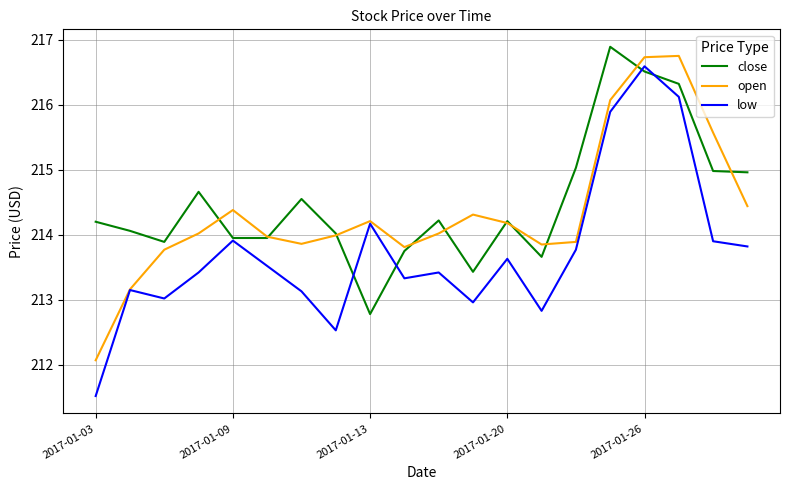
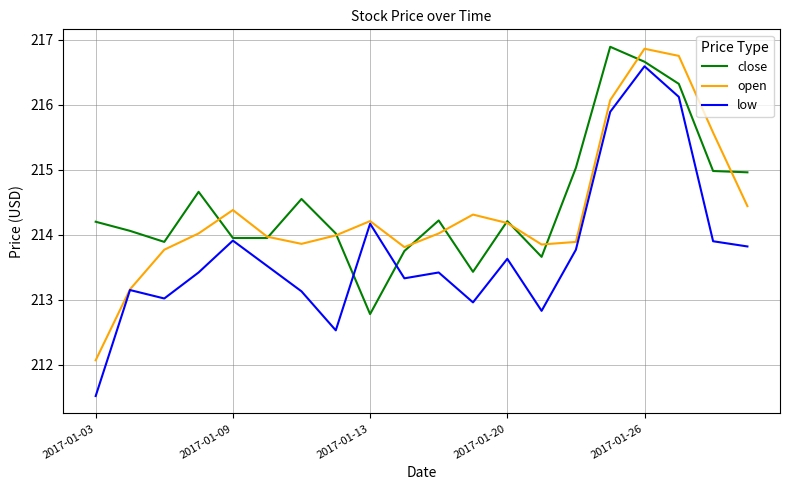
  {
    "close": {
      "2017-01-03": 214.2,
      "2017-01-09": 214.0,
      "2017-01-13": 212.8,
-     "2017-01-26": 216.5
+     "2017-01-26": 216.7
    },
    "open": {
      "2017-01-03": 212.1,
      "2017-01-09": 214.4,
      "2017-01-13": 214.2,
-     "2017-01-26": 216.7
+     "2017-01-26": 216.9
    },
    "low": {
      "2017-01-03": 211.5,
      "2017-01-09": 213.9,
      "2017-01-13": 214.2,
      "2017-01-20": 213.6,
      "2017-01-26": 216.6
    }
  }
